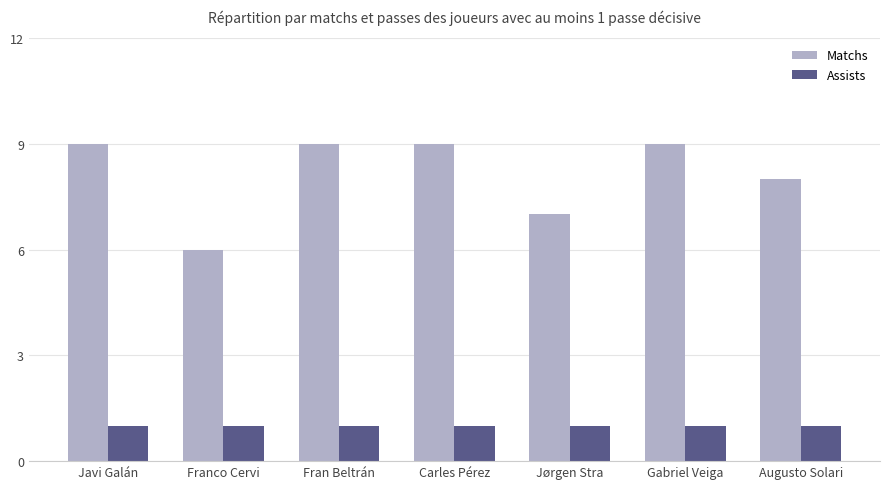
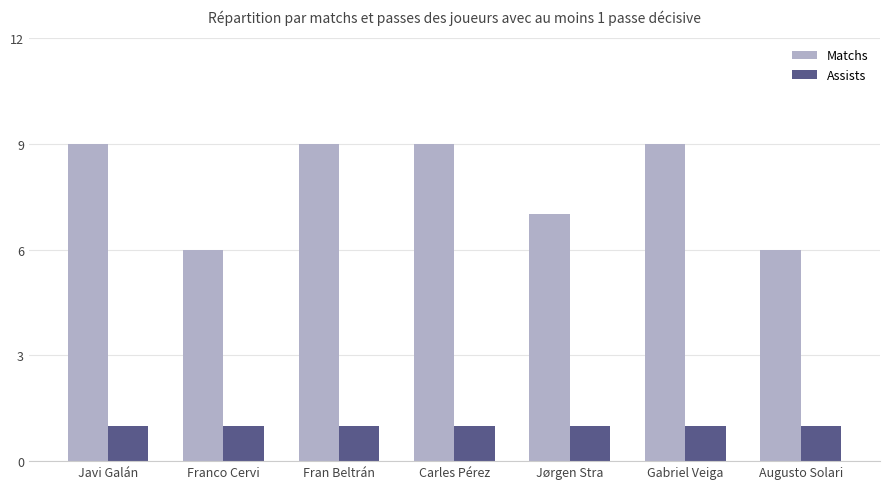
  {
    "Matchs": {
      "Javi Galán": 9,
      "Franco Cervi": 6,
      "Fran Beltrán": 9,
      "Carles Pérez": 9,
      "Jørgen Stra": 7,
      "Gabriel Veiga": 9,
-     "Augusto Solari": 8
+     "Augusto Solari": 6
    },
    "Assists": {
      "Javi Galán": 1,
      "Franco Cervi": 1,
      "Fran Beltrán": 1,
      "Carles Pérez": 1,
      "Jørgen Stra": 1,
      "Gabriel Veiga": 1,
      "Augusto Solari": 1
    }
  }
